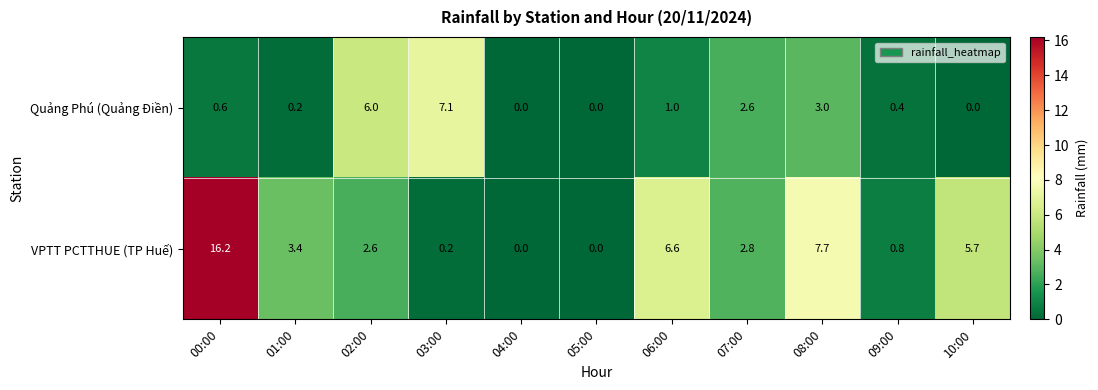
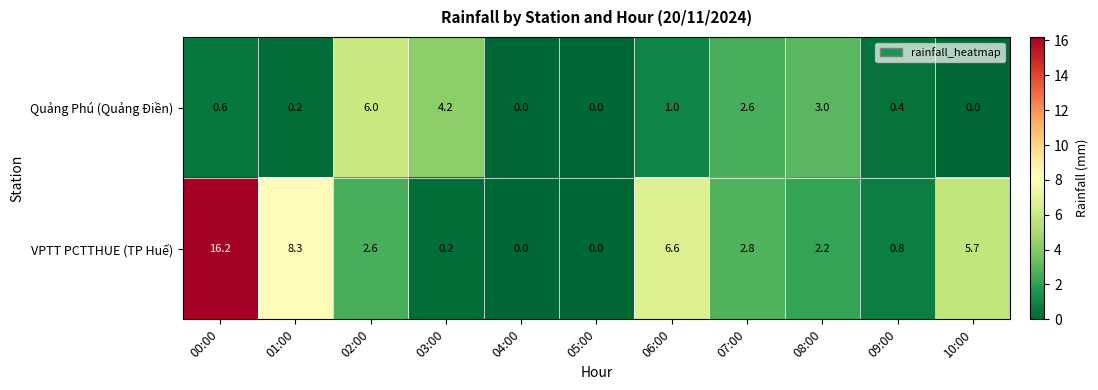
  {
    "Quảng Phú (Quảng Điền)": {
      "00:00": 0.6,
      "01:00": 0.2,
      "02:00": 6.0,
-     "03:00": 7.1,
+     "03:00": 4.2,
      "04:00": 0.0,
      "05:00": 0.0,
      "06:00": 1.0,
      "07:00": 2.6,
      "08:00": 3.0,
      "09:00": 0.4,
      "10:00": 0.0
    },
    "VPTT PCTTHUE (TP Huế)": {
      "00:00": 16.2,
-     "01:00": 3.4,
+     "01:00": 8.3,
      "02:00": 2.6,
      "03:00": 0.2,
      "04:00": 0.0,
      "05:00": 0.0,
      "06:00": 6.6,
      "07:00": 2.8,
-     "08:00": 7.7,
+     "08:00": 2.2,
      "09:00": 0.8,
      "10:00": 5.7
    }
  }
